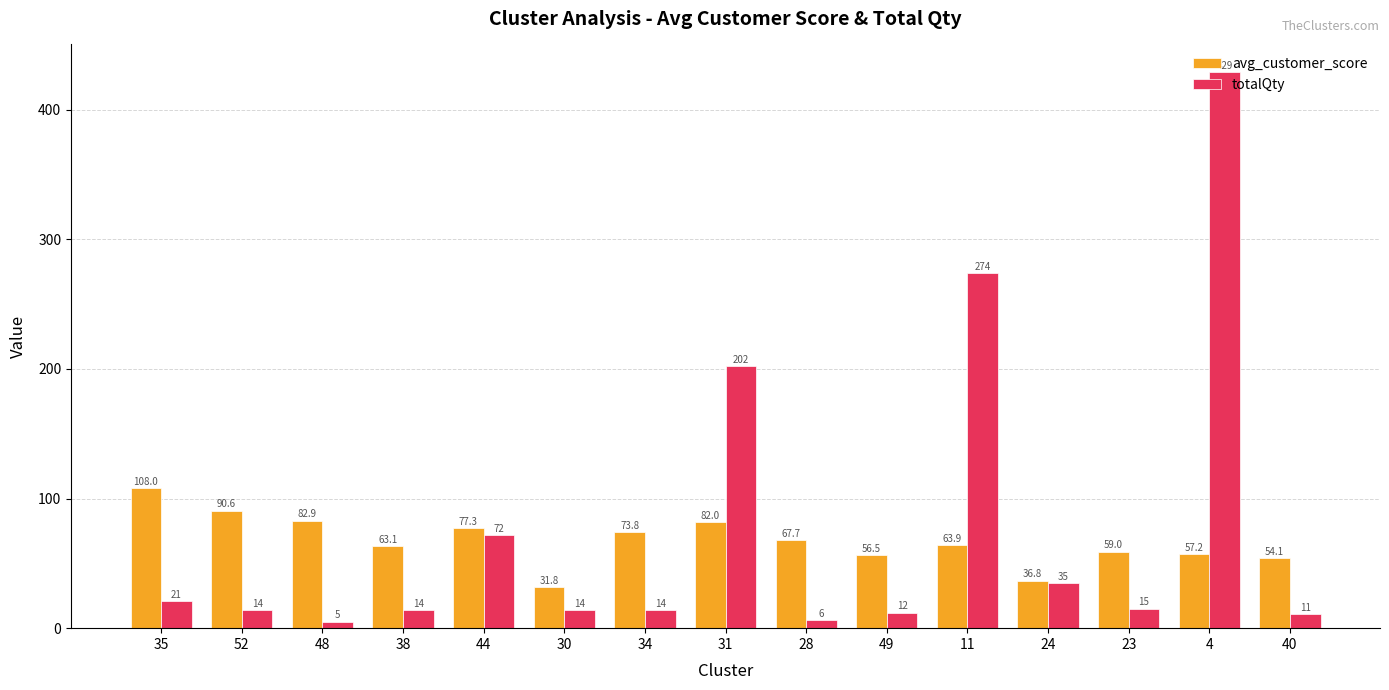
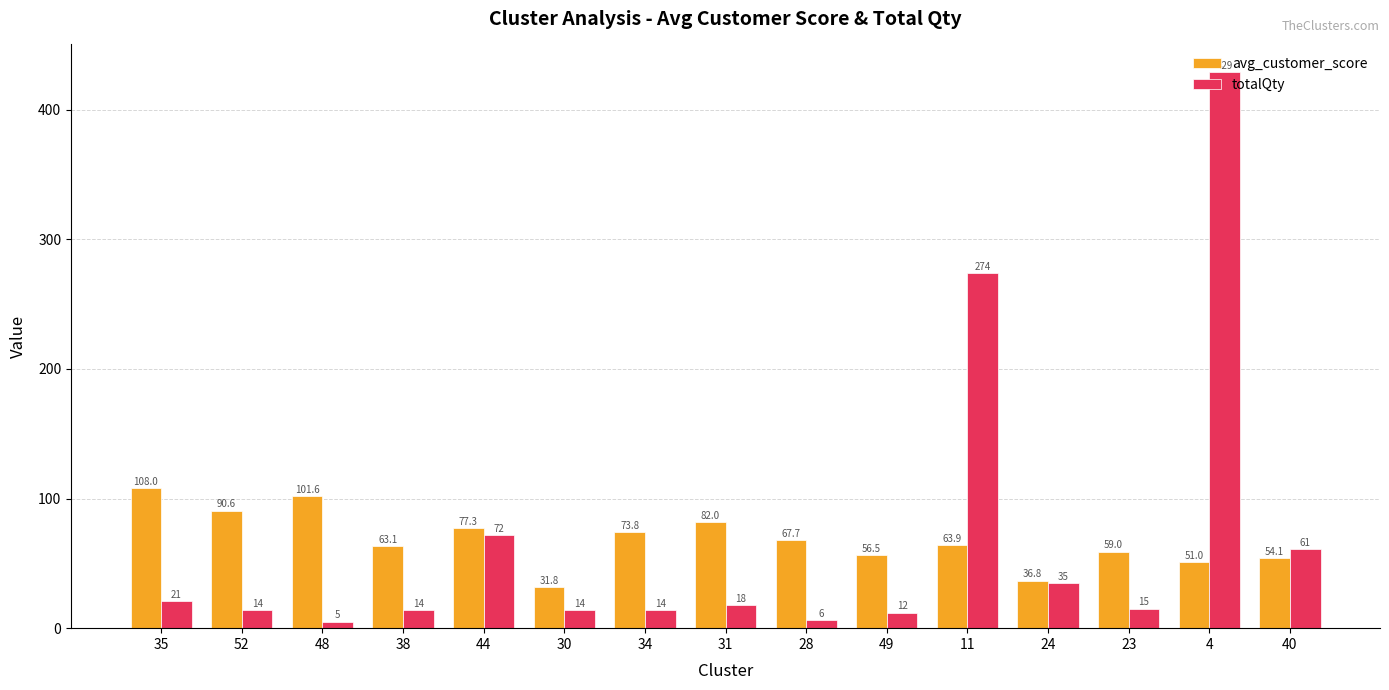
  {
    "avg_customer_score": {
      "35": 108.0,
      "52": 90.6,
-     "48": 82.9,
+     "48": 101.6,
      "38": 63.1,
      "44": 77.3,
      "30": 31.8,
      "34": 73.8,
      "31": 82.0,
      "28": 67.7,
      "49": 56.5,
      "11": 63.9,
      "24": 36.8,
      "23": 59.0,
-     "4": 57.2,
+     "4": 51.0,
      "40": 54.1
    },
    "totalQty": {
      "35": 21,
      "52": 14,
      "48": 5,
      "38": 14,
      "44": 72,
      "30": 14,
      "34": 14,
-     "31": 202,
+     "31": 18,
      "28": 6,
      "49": 12,
      "11": 274,
      "24": 35,
      "23": 15,
      "4": 429,
-     "40": 11
+     "40": 61
    }
  }
